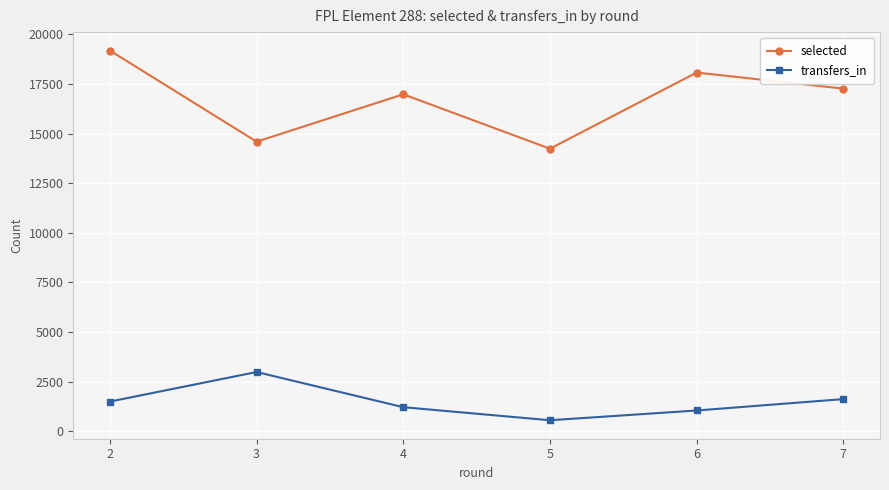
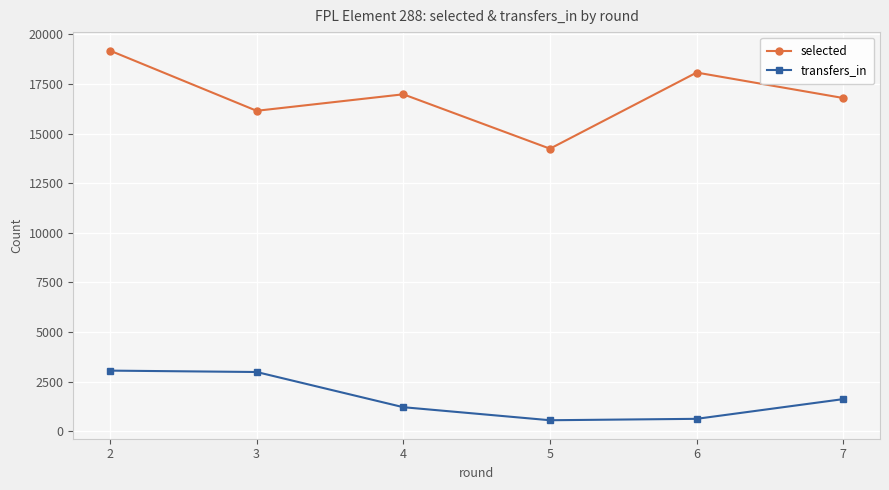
  {
    "selected": {
      "2": 19200,
-     "3": 14600,
+     "3": 16100,
      "4": 17000,
      "5": 14200,
      "6": 18100,
-     "7": 17300
+     "7": 16800
    },
    "transfers_in": {
-     "2": 1500,
+     "2": 3100,
      "3": 3000,
      "4": 1200,
      "5": 600,
-     "6": 1100,
+     "6": 600,
      "7": 1600
    }
  }
